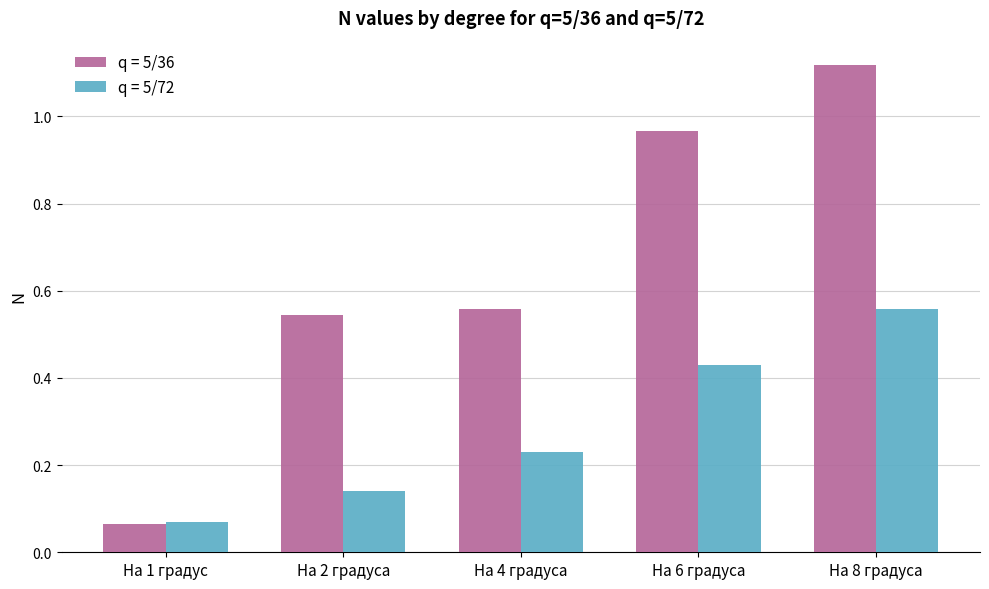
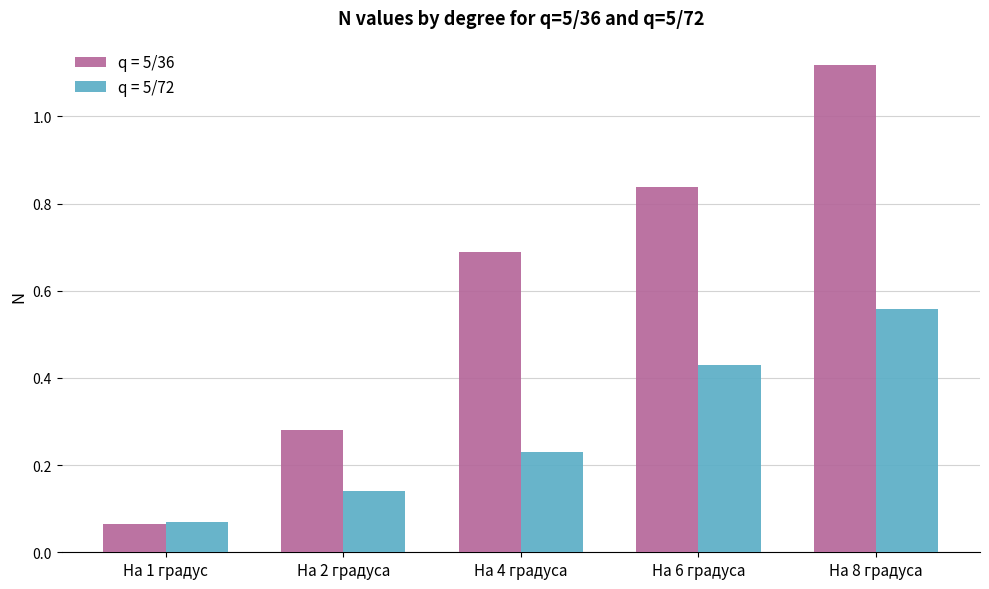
  {
    "q = 5/36": {
      "На 1 градус": 0.07,
-     "На 2 градуса": 0.54,
-     "На 4 градуса": 0.56,
-     "На 6 градуса": 0.97,
+     "На 2 градуса": 0.28,
+     "На 4 градуса": 0.69,
+     "На 6 градуса": 0.84,
      "На 8 градуса": 1.12
    },
    "q = 5/72": {
      "На 1 градус": 0.07,
      "На 2 градуса": 0.14,
      "На 4 градуса": 0.23,
      "На 6 градуса": 0.43,
      "На 8 градуса": 0.56
    }
  }
